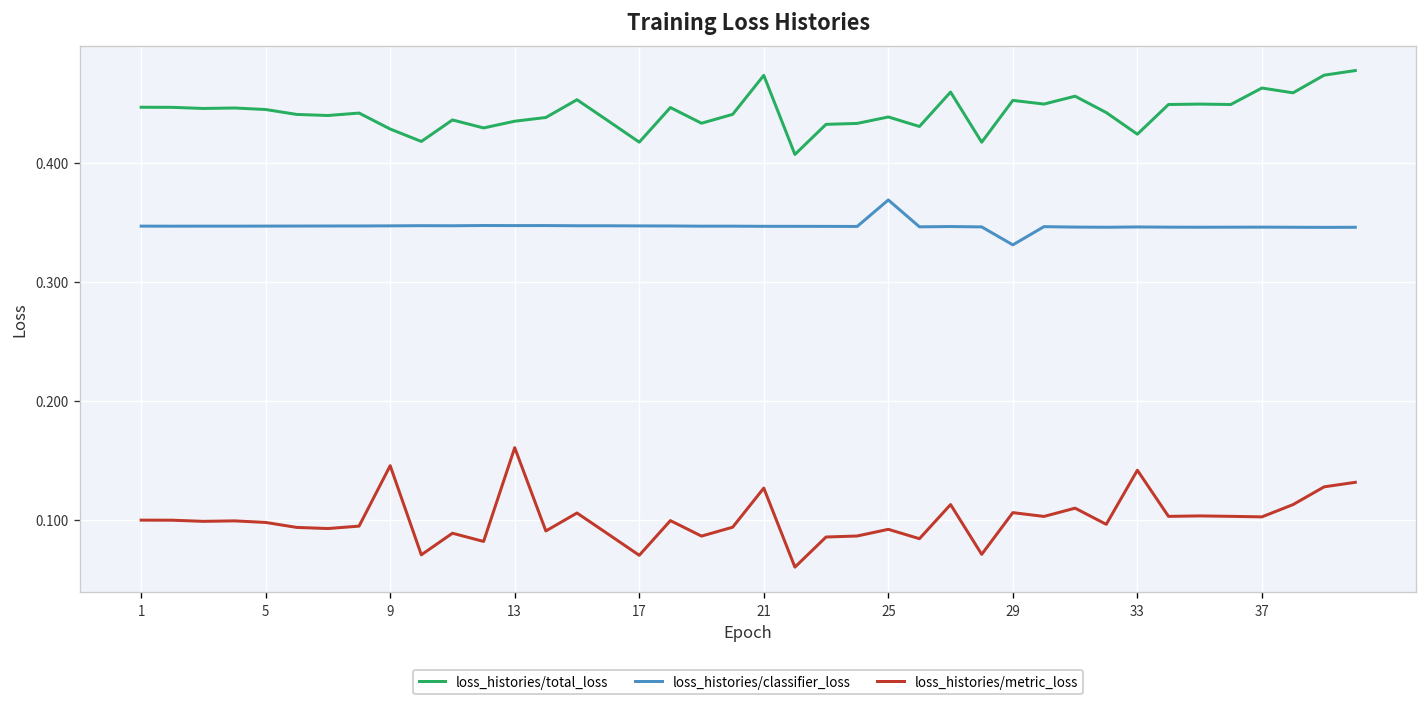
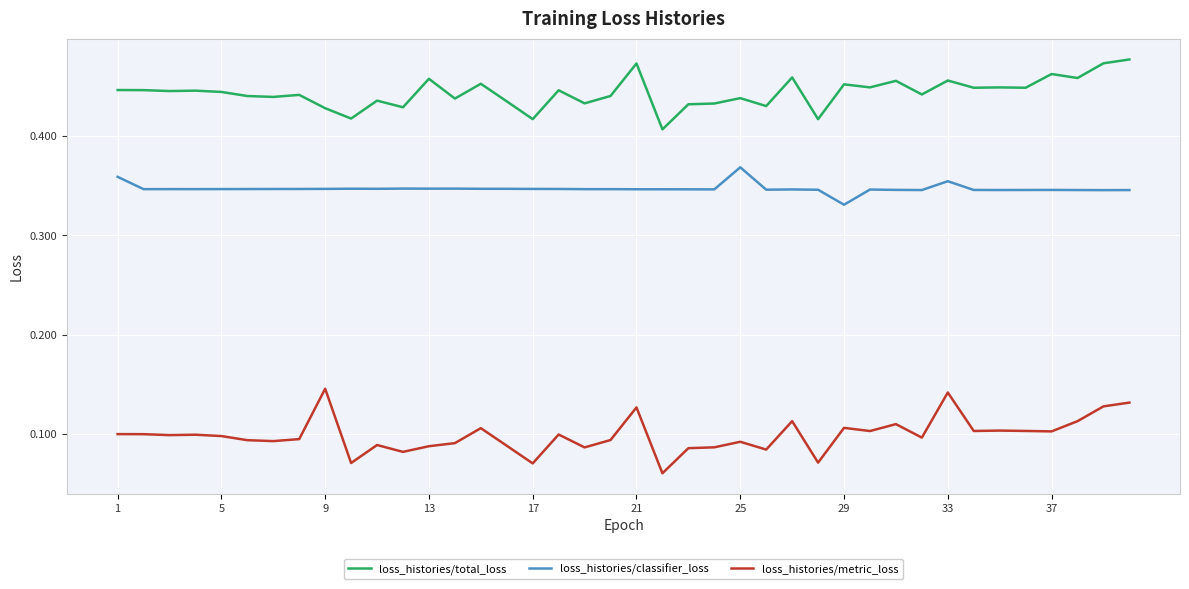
  {
    "loss_histories/total_loss": {
      "1": 0.45,
      "5": 0.44,
      "9": 0.43,
-     "13": 0.43,
+     "13": 0.46,
      "17": 0.42,
      "21": 0.47,
      "25": 0.44,
      "29": 0.45,
-     "33": 0.42,
+     "33": 0.46,
      "37": 0.46
    },
    "loss_histories/classifier_loss": {
-     "1": 0.35,
+     "1": 0.36,
      "5": 0.35,
      "9": 0.35,
      "13": 0.35,
      "17": 0.35,
      "21": 0.35,
      "25": 0.37,
      "29": 0.33,
-     "33": 0.346,
+     "33": 0.355,
      "37": 0.35
    },
    "loss_histories/metric_loss": {
      "1": 0.10,
      "5": 0.10,
      "9": 0.15,
-     "13": 0.16,
+     "13": 0.09,
      "17": 0.07,
      "21": 0.13,
      "25": 0.09,
      "29": 0.11,
      "33": 0.14,
      "37": 0.10
    }
  }
